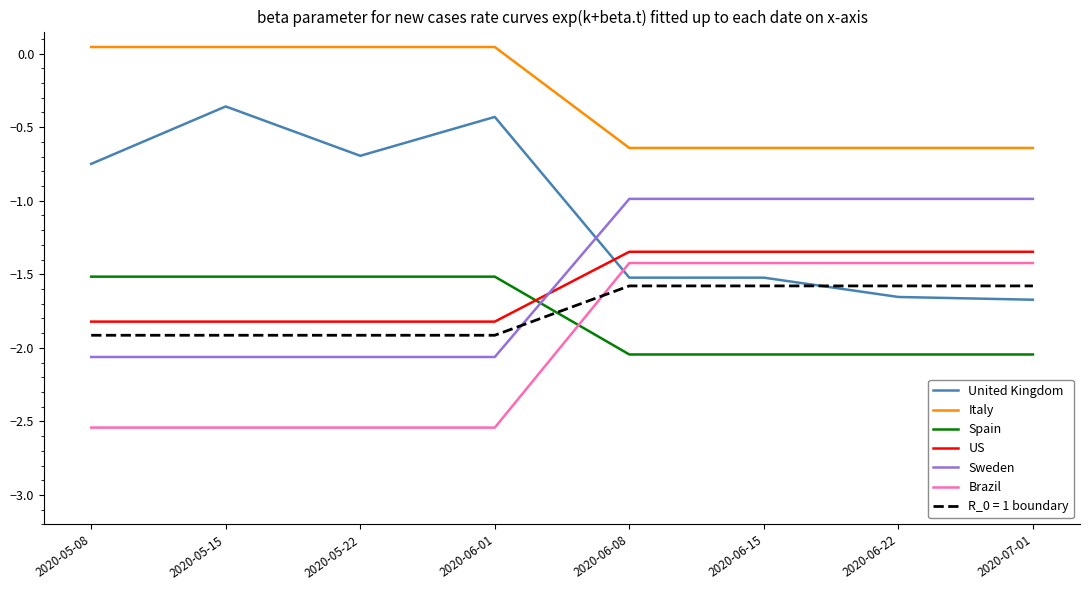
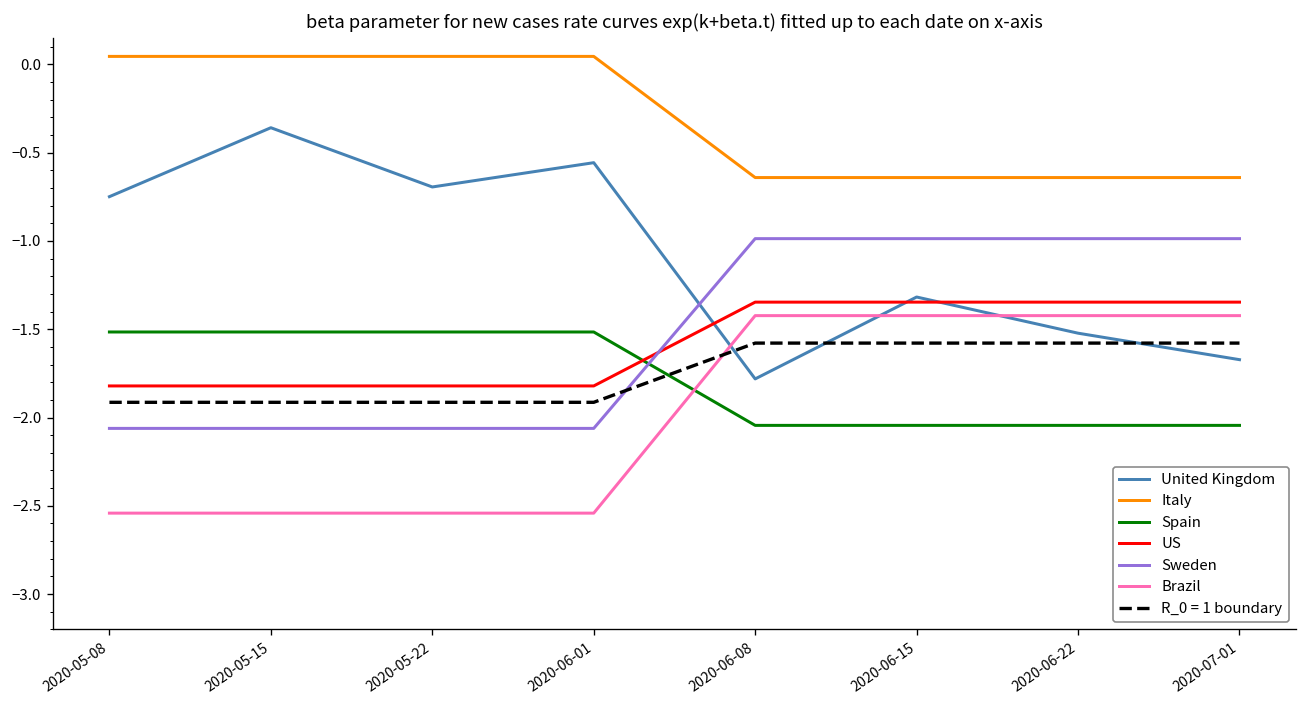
  {
    "United Kingdom": {
      "2020-05-08": -0.75,
      "2020-05-15": -0.36,
      "2020-05-22": -0.69,
-     "2020-06-01": -0.43,
-     "2020-06-08": -1.52,
-     "2020-06-15": -1.52,
-     "2020-06-22": -1.65,
+     "2020-06-01": -0.56,
+     "2020-06-08": -1.78,
+     "2020-06-15": -1.32,
+     "2020-06-22": -1.52,
      "2020-07-01": -1.67
    },
    "Italy": {
      "2020-05-08": 0.04,
      "2020-05-15": 0.04,
      "2020-05-22": 0.04,
      "2020-06-01": 0.04,
      "2020-06-08": -0.64,
      "2020-06-15": -0.64,
      "2020-06-22": -0.64,
      "2020-07-01": -0.64
    },
    "Spain": {
      "2020-05-08": -1.52,
      "2020-05-15": -1.52,
      "2020-05-22": -1.52,
      "2020-06-01": -1.52,
      "2020-06-08": -2.04,
      "2020-06-15": -2.04,
      "2020-06-22": -2.04,
      "2020-07-01": -2.04
    },
    "US": {
      "2020-05-08": -1.82,
      "2020-05-15": -1.82,
      "2020-05-22": -1.82,
      "2020-06-01": -1.82,
      "2020-06-08": -1.35,
      "2020-06-15": -1.35,
      "2020-06-22": -1.35,
      "2020-07-01": -1.35
    },
    "Sweden": {
      "2020-05-08": -2.06,
      "2020-05-15": -2.06,
      "2020-05-22": -2.06,
      "2020-06-01": -2.06,
      "2020-06-08": -0.99,
      "2020-06-15": -0.99,
      "2020-06-22": -0.99,
      "2020-07-01": -0.99
    },
    "Brazil": {
      "2020-05-08": -2.54,
      "2020-05-15": -2.54,
      "2020-05-22": -2.54,
      "2020-06-01": -2.54,
      "2020-06-08": -1.42,
      "2020-06-15": -1.42,
      "2020-06-22": -1.42,
      "2020-07-01": -1.42
    },
    "R_0 = 1 boundary": {
      "2020-05-08": -1.91,
      "2020-05-15": -1.91,
      "2020-05-22": -1.91,
      "2020-06-01": -1.91,
      "2020-06-08": -1.58,
      "2020-06-15": -1.58,
      "2020-06-22": -1.58,
      "2020-07-01": -1.58
    }
  }
